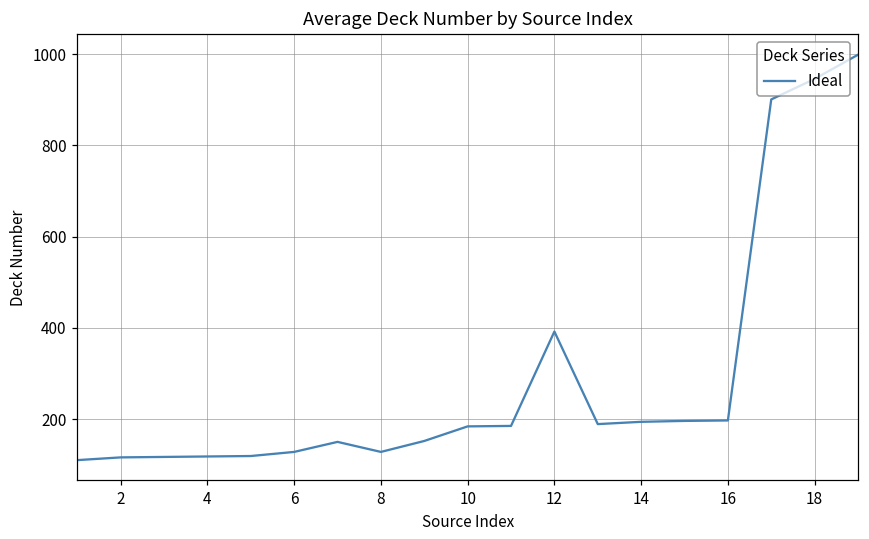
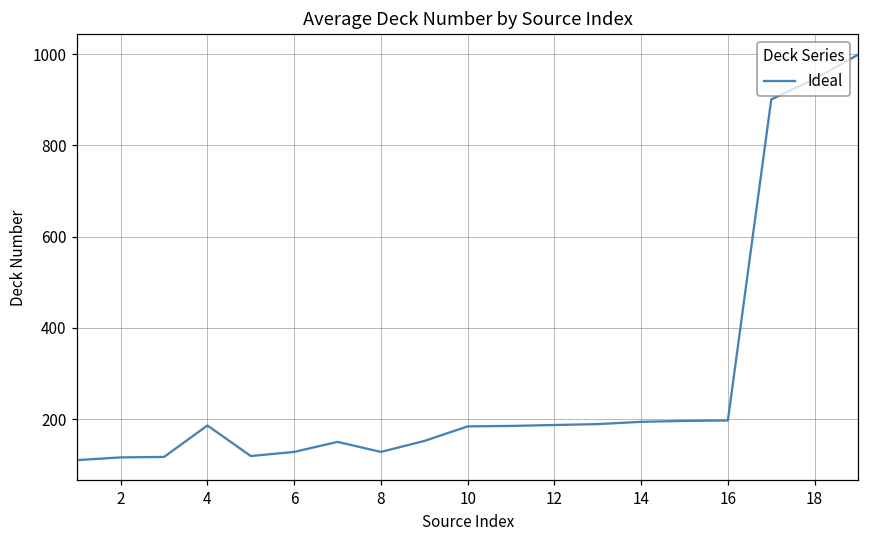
  {
    "2": 120,
-   "4": 120,
+   "4": 190,
    "6": 130,
    "8": 130,
    "10": 180,
-   "12": 390,
+   "12": 190,
    "14": 190,
    "16": 200
  }
